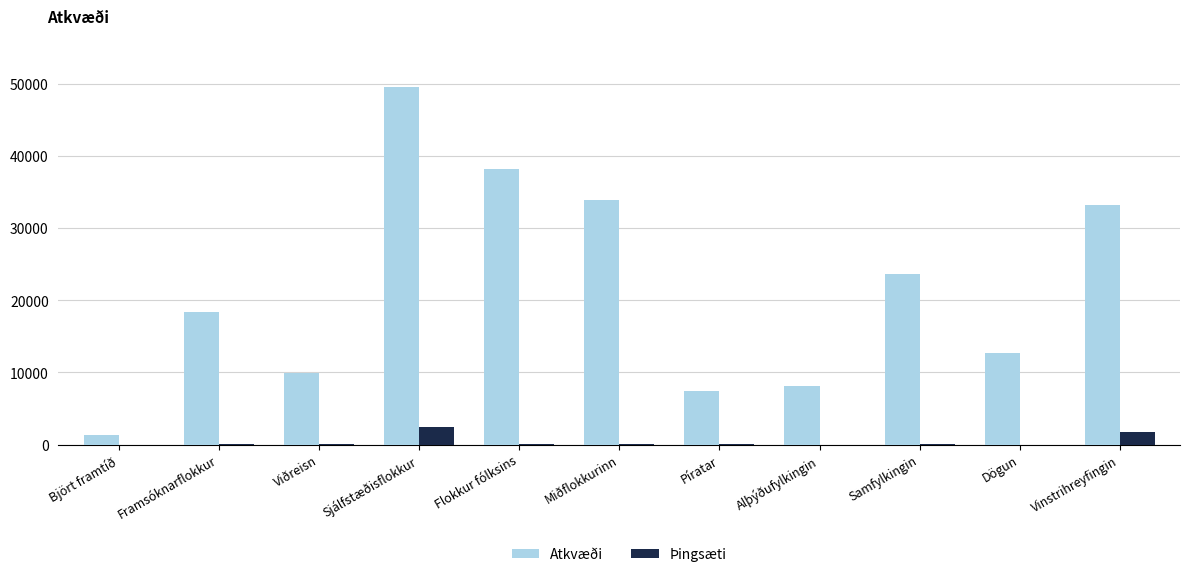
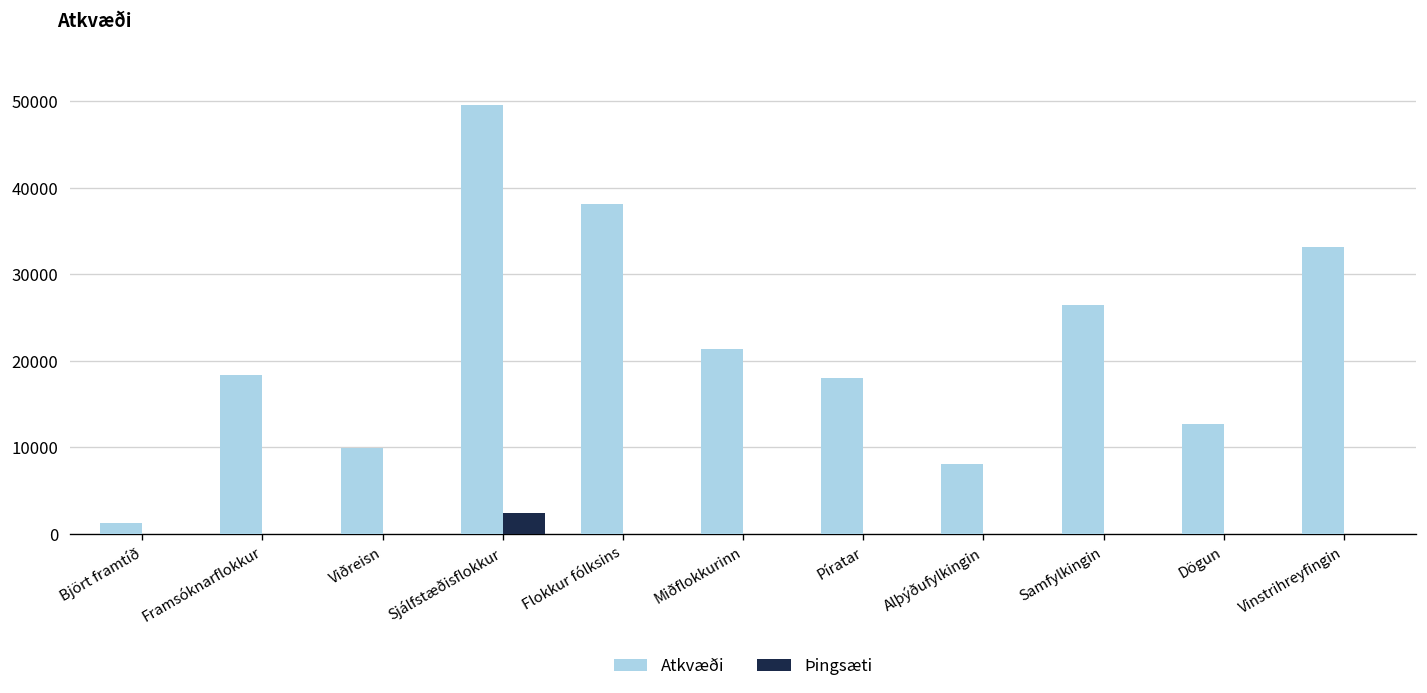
  {
    "Atkvæði": {
      "Björt framtíð": 1000,
      "Framsóknarflokkur": 18000,
      "Viðreisn": 10000,
      "Sjálfstæðisflokkur": 50000,
      "Flokkur fólksins": 38000,
-     "Miðflokkurinn": 34000,
-     "Píratar": 7000,
+     "Miðflokkurinn": 21000,
+     "Píratar": 18000,
      "Alþýðufylkingin": 8000,
-     "Samfylkingin": 24000,
+     "Samfylkingin": 26000,
      "Dögun": 13000,
      "Vinstrihreyfingin": 33000
    },
    "Þingsæti": {
      "Björt framtíð": 0,
      "Sjálfstæðisflokkur": 2000,
      "Alþýðufylkingin": 0,
      "Dögun": 0,
-     "Vinstrihreyfingin": 2000
+     "Vinstrihreyfingin": 0
    }
  }
